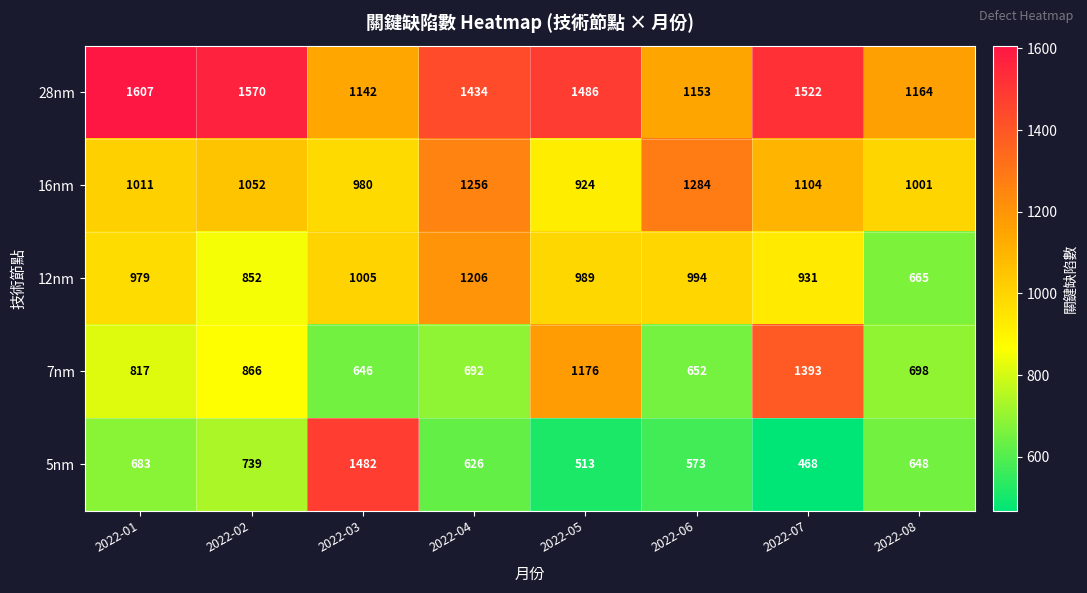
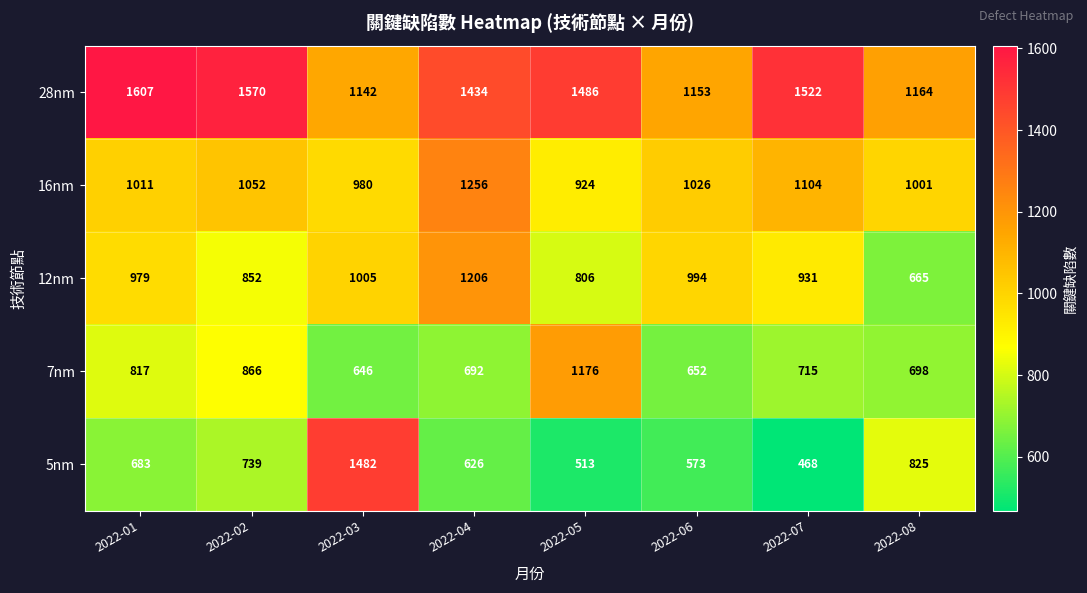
  {
    "28nm": {
      "2022-01": 1607,
      "2022-02": 1570,
      "2022-03": 1142,
      "2022-04": 1434,
      "2022-05": 1486,
      "2022-06": 1153,
      "2022-07": 1522,
      "2022-08": 1164
    },
    "16nm": {
      "2022-01": 1011,
      "2022-02": 1052,
      "2022-03": 980,
      "2022-04": 1256,
      "2022-05": 924,
-     "2022-06": 1284,
+     "2022-06": 1026,
      "2022-07": 1104,
      "2022-08": 1001
    },
    "12nm": {
      "2022-01": 979,
      "2022-02": 852,
      "2022-03": 1005,
      "2022-04": 1206,
-     "2022-05": 989,
+     "2022-05": 806,
      "2022-06": 994,
      "2022-07": 931,
      "2022-08": 665
    },
    "7nm": {
      "2022-01": 817,
      "2022-02": 866,
      "2022-03": 646,
      "2022-04": 692,
      "2022-05": 1176,
      "2022-06": 652,
-     "2022-07": 1393,
+     "2022-07": 715,
      "2022-08": 698
    },
    "5nm": {
      "2022-01": 683,
      "2022-02": 739,
      "2022-03": 1482,
      "2022-04": 626,
      "2022-05": 513,
      "2022-06": 573,
      "2022-07": 468,
-     "2022-08": 648
+     "2022-08": 825
    }
  }
